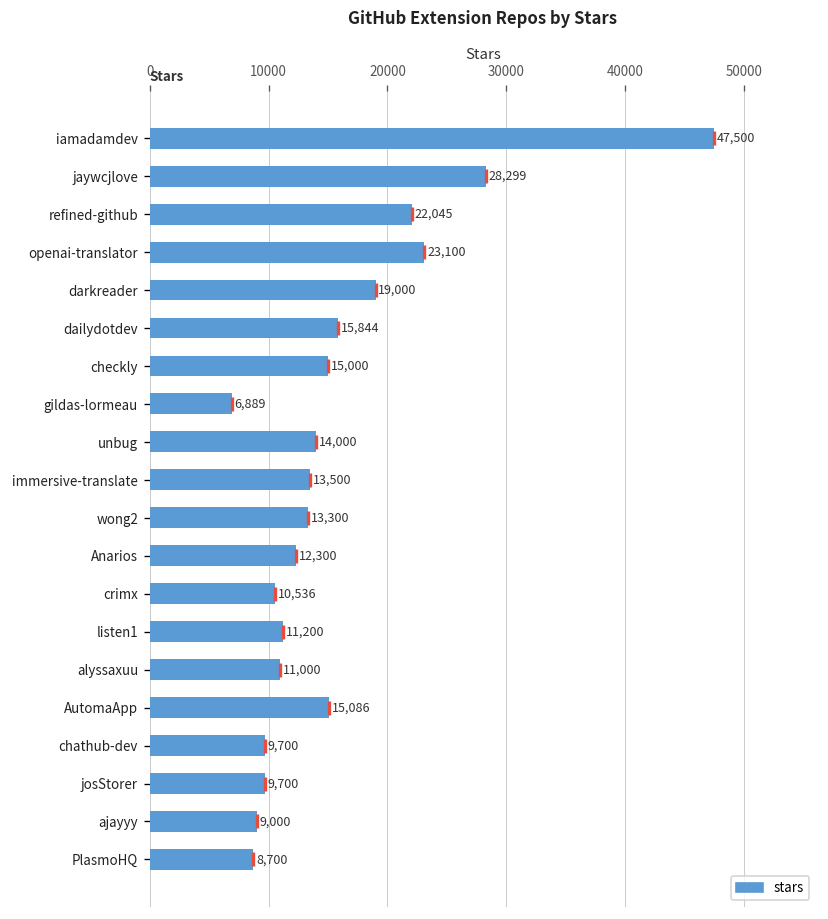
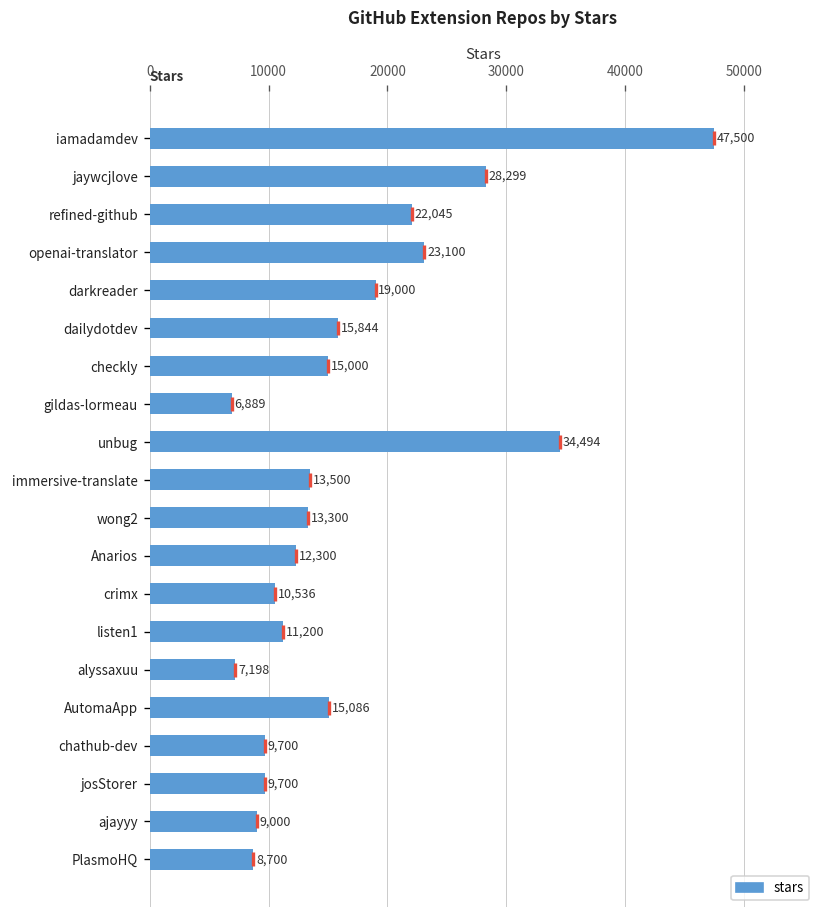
  {
    "stars": {
      "iamadamdev": "47,500",
      "jaywcjlove": "28,299",
      "refined-github": "22,045",
      "openai-translator": "23,100",
      "darkreader": "19,000",
      "dailydotdev": "15,844",
      "checkly": "15,000",
      "gildas-lormeau": "6,889",
-     "unbug": "14,000",
+     "unbug": "34,494",
      "immersive-translate": "13,500",
      "wong2": "13,300",
      "Anarios": "12,300",
      "crimx": "10,536",
      "listen1": "11,200",
-     "alyssaxuu": "11,000",
+     "alyssaxuu": "7,198",
      "AutomaApp": "15,086",
      "chathub-dev": "9,700",
      "josStorer": "9,700",
      "ajayyy": "9,000",
      "PlasmoHQ": "8,700"
    }
  }
